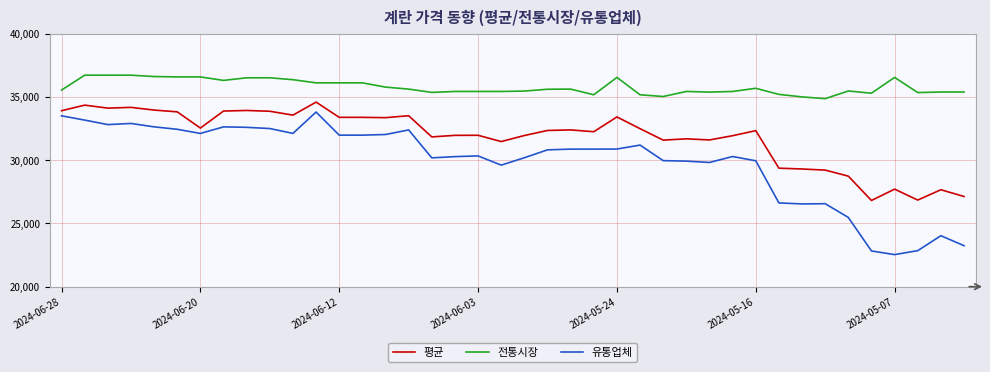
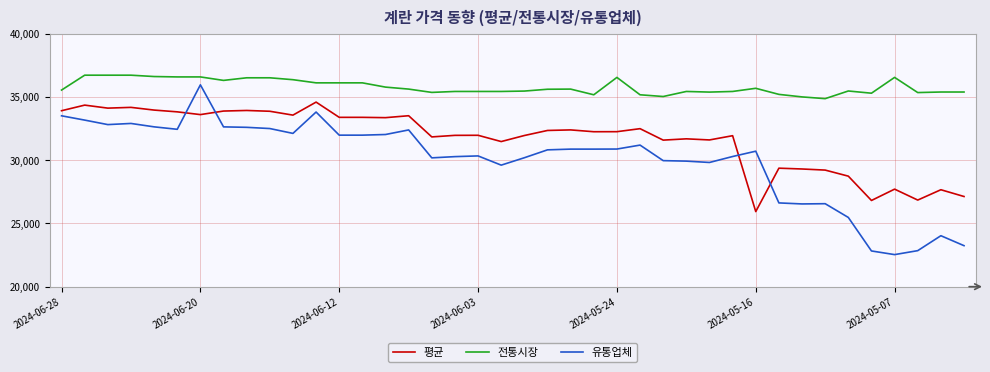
  {
    "평균": {
      "2024-06-28": "33,900",
-     "2024-06-20": "32,500",
+     "2024-06-20": "33,600",
      "2024-06-12": "33,400",
      "2024-06-03": "32,000",
-     "2024-05-24": "33,400",
-     "2024-05-16": "32,300",
+     "2024-05-24": "32,300",
+     "2024-05-16": "25,900",
      "2024-05-07": "27,700"
    },
    "전통시장": {
      "2024-06-28": "35,600",
      "2024-06-20": "36,600",
      "2024-06-12": "36,100",
      "2024-06-03": "35,400",
      "2024-05-24": "36,600",
      "2024-05-16": "35,700",
      "2024-05-07": "36,600"
    },
    "유통업체": {
      "2024-06-28": "33,500",
-     "2024-06-20": "32,100",
+     "2024-06-20": "36,000",
      "2024-06-12": "32,000",
      "2024-06-03": "30,300",
      "2024-05-24": "30,900",
-     "2024-05-16": "30,000",
+     "2024-05-16": "30,700",
      "2024-05-07": "22,500"
    }
  }
